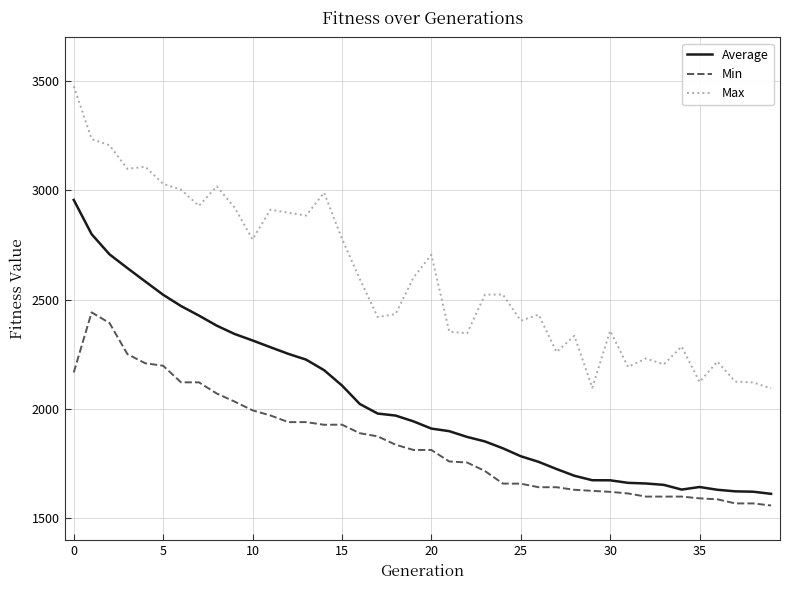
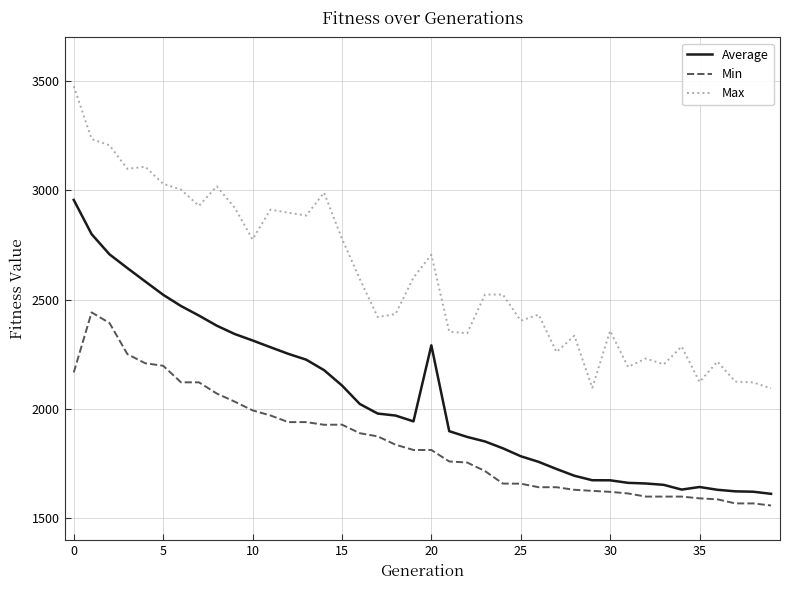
  {
    "Average": {
      "0": 2960,
      "5": 2520,
      "10": 2310,
      "15": 2110,
-     "20": 1910,
+     "20": 2290,
      "25": 1780,
      "30": 1670,
      "35": 1640
    },
    "Min": {
      "0": 2170,
      "5": 2200,
      "10": 1990,
      "15": 1930,
      "20": 1810,
      "25": 1660,
      "30": 1620,
      "35": 1590
    },
    "Max": {
      "0": 3480,
      "5": 3030,
      "10": 2780,
      "15": 2780,
      "20": 2710,
      "25": 2400,
      "30": 2360,
      "35": 2120
    }
  }
